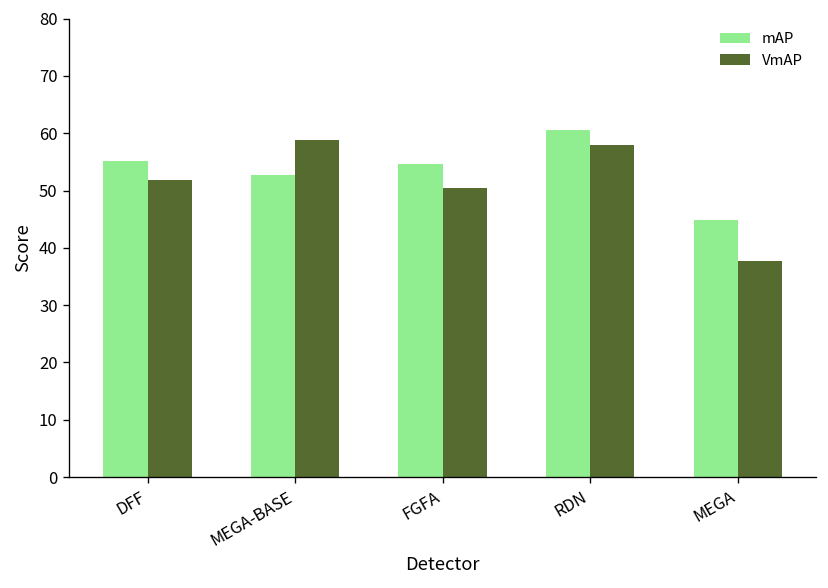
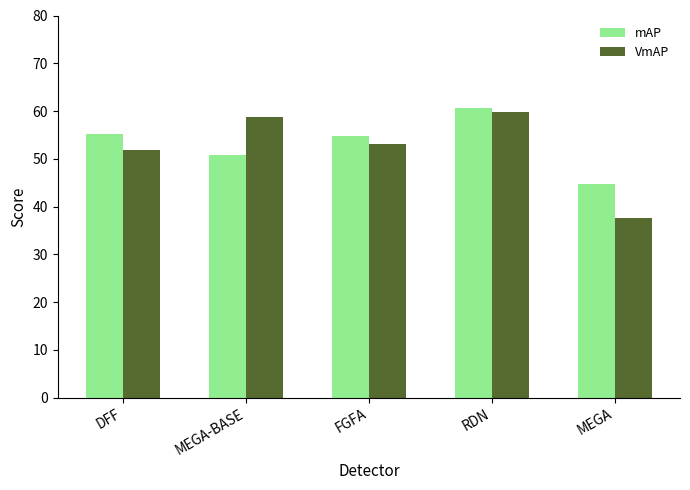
  {
    "mAP": {
      "DFF": 55,
-     "MEGA-BASE": 53,
+     "MEGA-BASE": 51,
      "FGFA": 55,
      "RDN": 61,
      "MEGA": 45
    },
    "VmAP": {
      "DFF": 52,
      "MEGA-BASE": 59,
-     "FGFA": 50,
-     "RDN": 58,
+     "FGFA": 53,
+     "RDN": 60,
      "MEGA": 38
    }
  }
